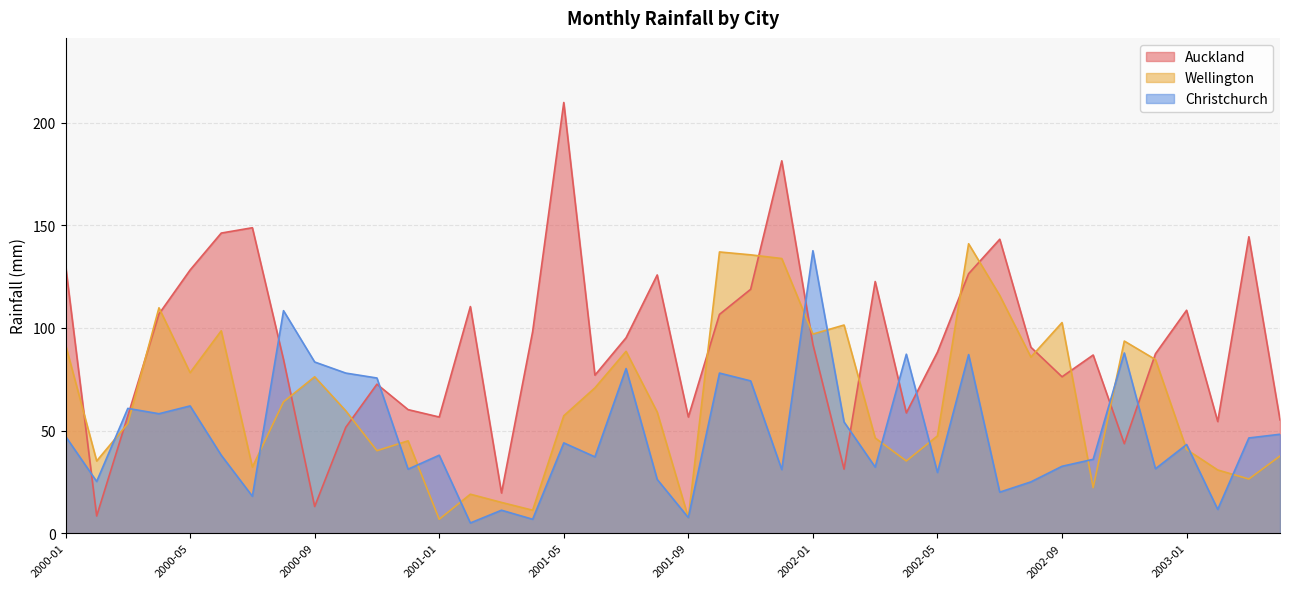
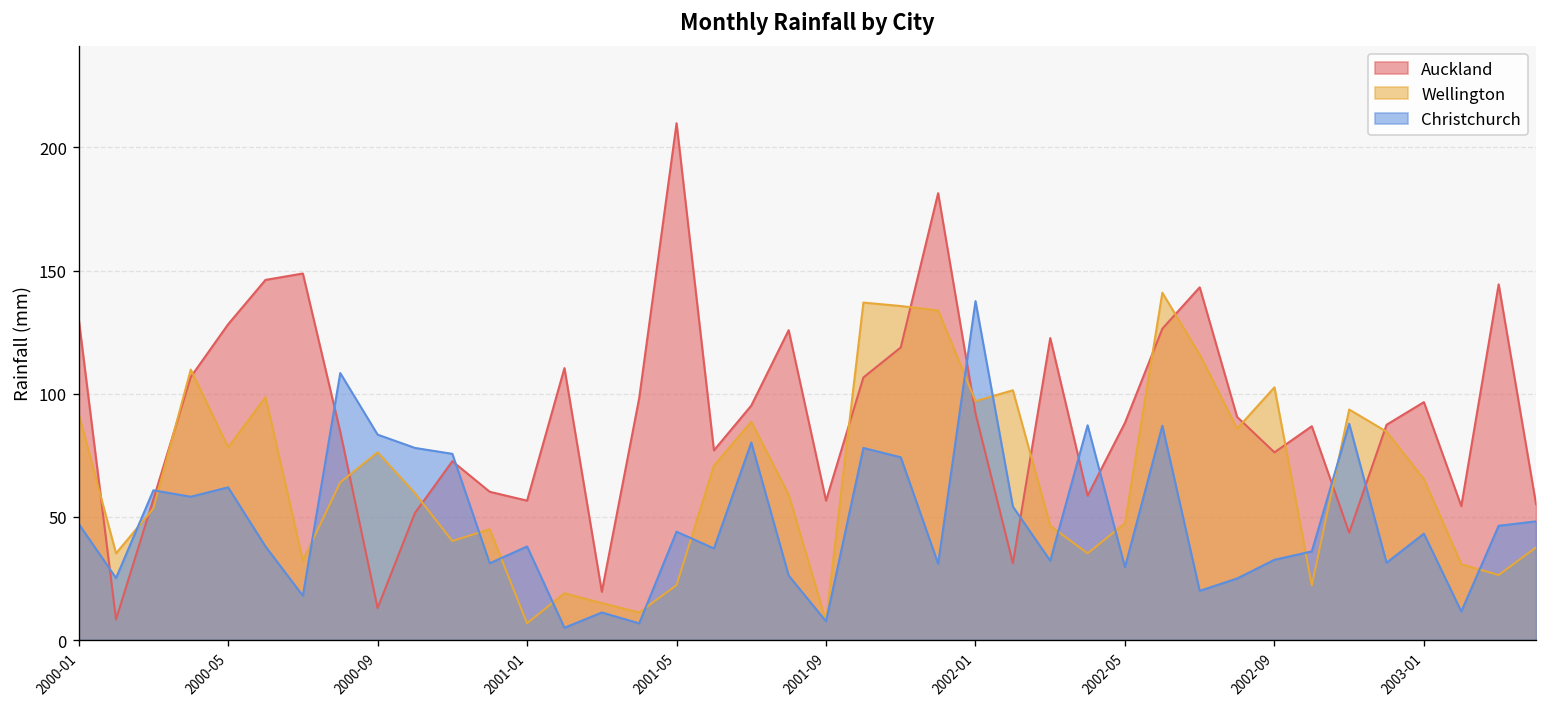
  {
    "Auckland": {
      "2000-01": 131,
      "2000-05": 128,
      "2000-09": 13,
      "2001-01": 57,
      "2001-05": 210,
      "2001-09": 57,
      "2002-01": 92,
      "2002-05": 88,
      "2002-09": 76,
-     "2003-01": 109
+     "2003-01": 97
    },
    "Wellington": {
      "2000-01": 92,
      "2000-05": 78,
      "2000-09": 76,
      "2001-01": 7,
-     "2001-05": 57,
+     "2001-05": 22,
      "2002-01": 97,
      "2002-05": 47,
      "2002-09": 103,
-     "2003-01": 41
+     "2003-01": 65
    },
    "Christchurch": {
      "2000-01": 47,
      "2000-05": 62,
      "2000-09": 83,
      "2001-01": 38,
      "2001-05": 44,
      "2002-01": 138,
      "2002-05": 30,
      "2002-09": 33,
      "2003-01": 43
    }
  }
